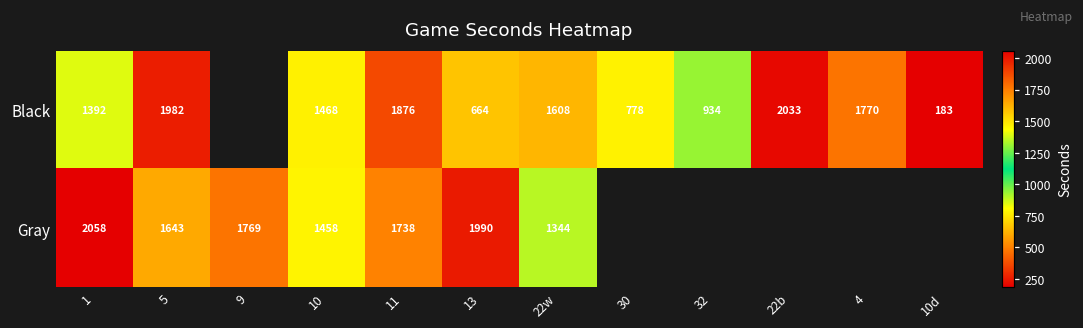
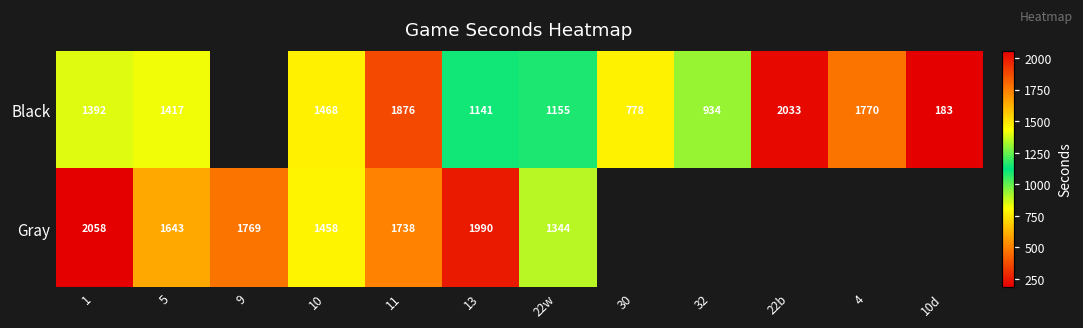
  {
    "Black": {
      "1": 1392,
-     "5": 1982,
+     "5": 1417,
      "10": 1468,
      "11": 1876,
-     "13": 664,
-     "22w": 1608,
+     "13": 1141,
+     "22w": 1155,
      "30": 778,
      "32": 934,
      "22b": 2033,
      "4": 1770,
      "10d": 183
    },
    "Gray": {
      "1": 2058,
      "5": 1643,
      "9": 1769,
      "10": 1458,
      "11": 1738,
      "13": 1990,
      "22w": 1344
    }
  }
